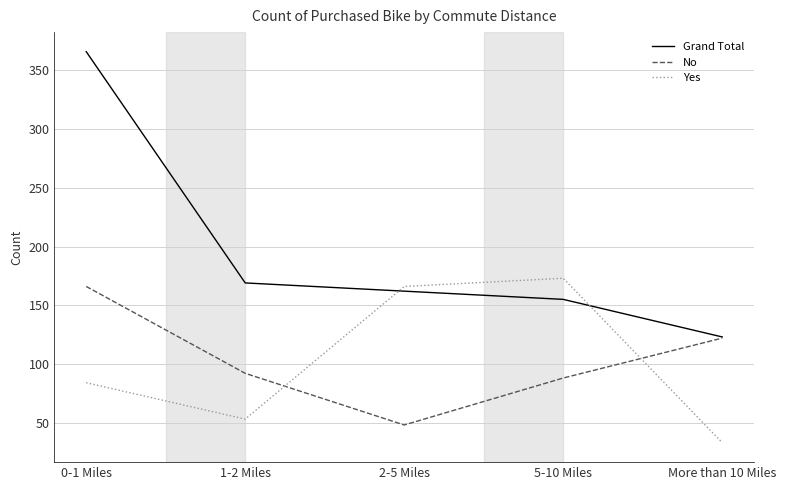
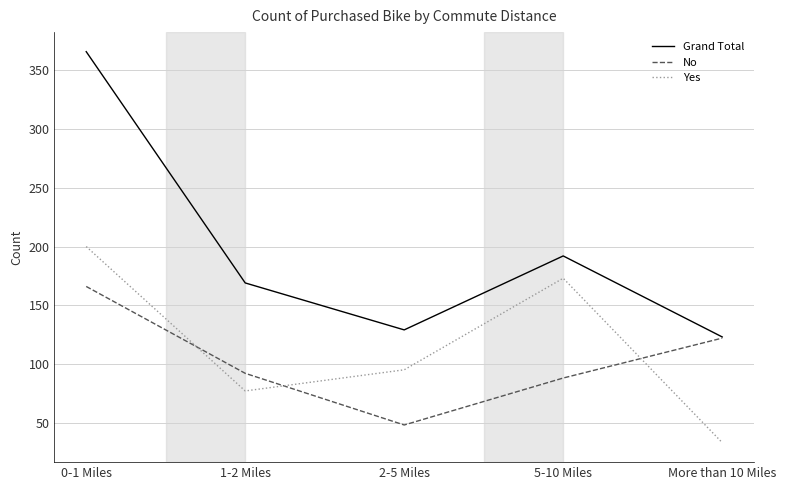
  {
    "Grand Total": {
      "0-1 Miles": 366,
      "1-2 Miles": 169,
-     "2-5 Miles": 162,
-     "5-10 Miles": 155
+     "2-5 Miles": 129,
+     "5-10 Miles": 192
    },
    "No": {
      "0-1 Miles": 166,
      "1-2 Miles": 92,
      "2-5 Miles": 48,
      "5-10 Miles": 88
    },
    "Yes": {
-     "0-1 Miles": 84,
-     "1-2 Miles": 53,
-     "2-5 Miles": 166,
+     "0-1 Miles": 200,
+     "1-2 Miles": 77,
+     "2-5 Miles": 95,
      "5-10 Miles": 173,
      "More than 10 Miles": 33
    }
  }
